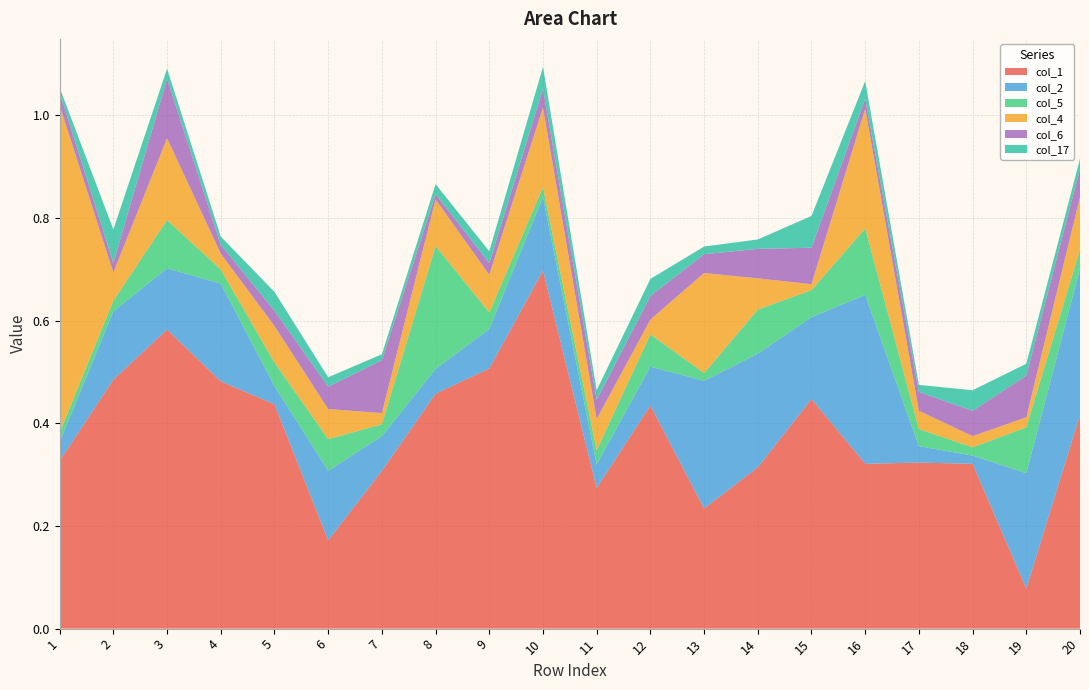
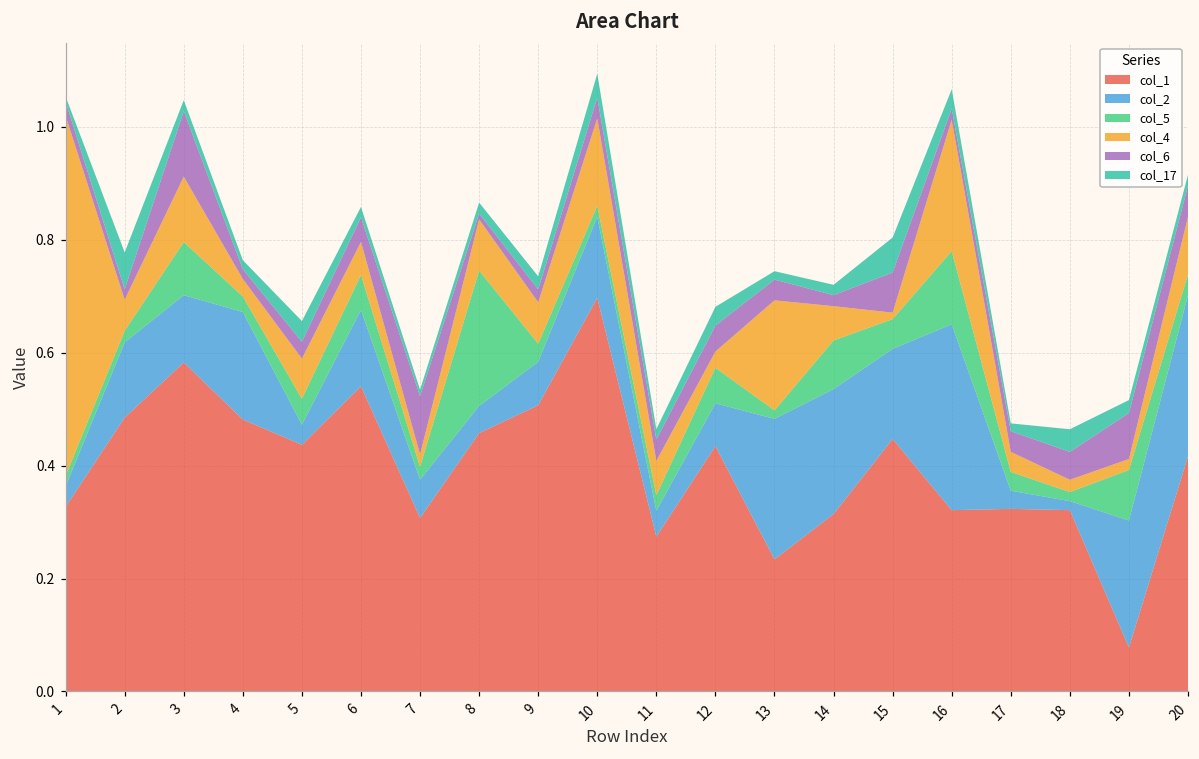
  {
    "col_1": {
      "1": 0.33,
      "2": 0.49,
      "3": 0.58,
      "4": 0.48,
      "5": 0.44,
-     "6": 0.17,
+     "6": 0.54,
      "7": 0.31,
      "8": 0.46,
      "9": 0.51,
      "10": 0.70,
      "11": 0.27,
      "12": 0.43,
      "13": 0.23,
      "14": 0.31,
      "15": 0.45,
      "16": 0.32,
      "17": 0.32,
      "18": 0.32,
      "19": 0.08,
      "20": 0.42
    },
    "col_2": {
      "1": 0.04,
      "2": 0.13,
      "3": 0.12,
      "4": 0.19,
      "5": 0.04,
      "6": 0.14,
      "7": 0.07,
      "8": 0.05,
      "9": 0.08,
      "10": 0.14,
      "11": 0.05,
      "12": 0.08,
      "13": 0.25,
      "14": 0.22,
      "15": 0.16,
      "16": 0.33,
      "17": 0.03,
      "18": 0.02,
      "19": 0.22,
      "20": 0.29
    },
    "col_4": {
      "1": 0.64,
      "2": 0.06,
-     "3": 0.16,
+     "3": 0.12,
      "4": 0.03,
      "5": 0.07,
      "6": 0.06,
      "7": 0.02,
      "8": 0.09,
      "9": 0.07,
      "10": 0.15,
      "11": 0.06,
      "12": 0.03,
      "13": 0.19,
      "14": 0.06,
      "15": 0.01,
      "16": 0.23,
      "17": 0.04,
      "18": 0.02,
      "19": 0.02,
      "20": 0.10
    },
    "col_6": {
      "1": 0.03,
      "2": 0.02,
      "3": 0.12,
      "4": 0.02,
      "5": 0.03,
      "6": 0.04,
      "7": 0.10,
      "8": 0.01,
      "9": 0.02,
      "10": 0.04,
      "11": 0.04,
      "12": 0.05,
      "13": 0.04,
-     "14": 0.06,
+     "14": 0.02,
      "15": 0.07,
      "16": 0.02,
      "17": 0.04,
      "18": 0.05,
      "19": 0.08,
      "20": 0.06
    }
  }
